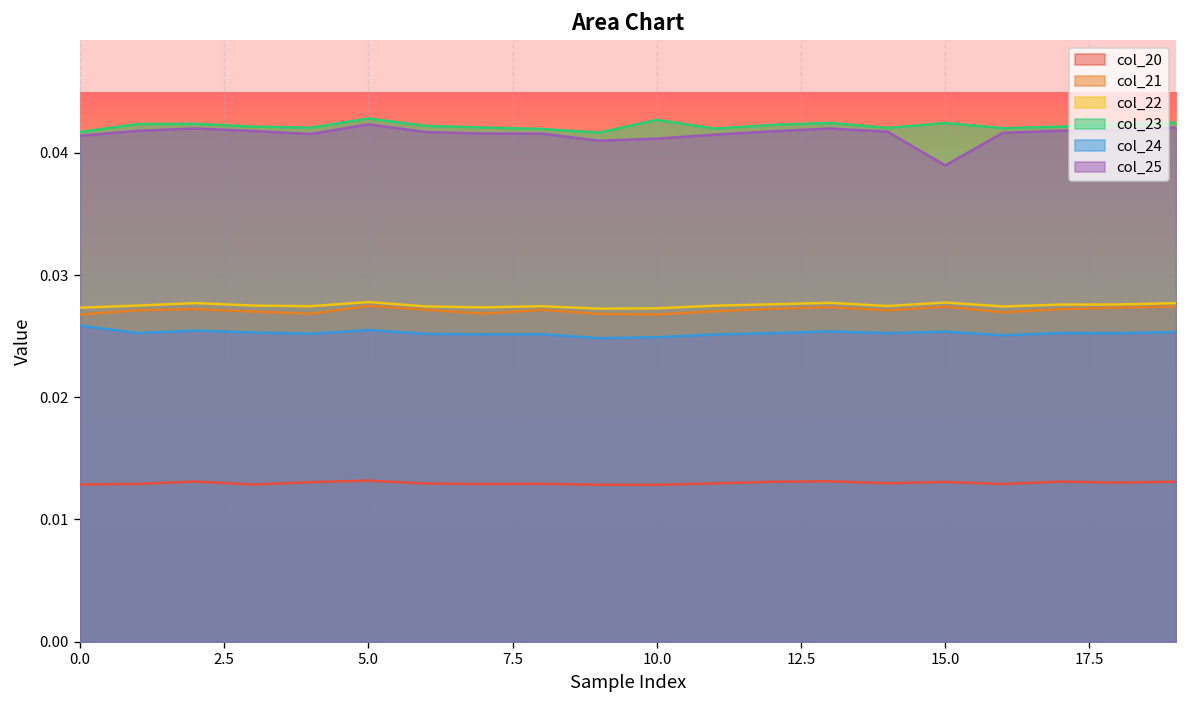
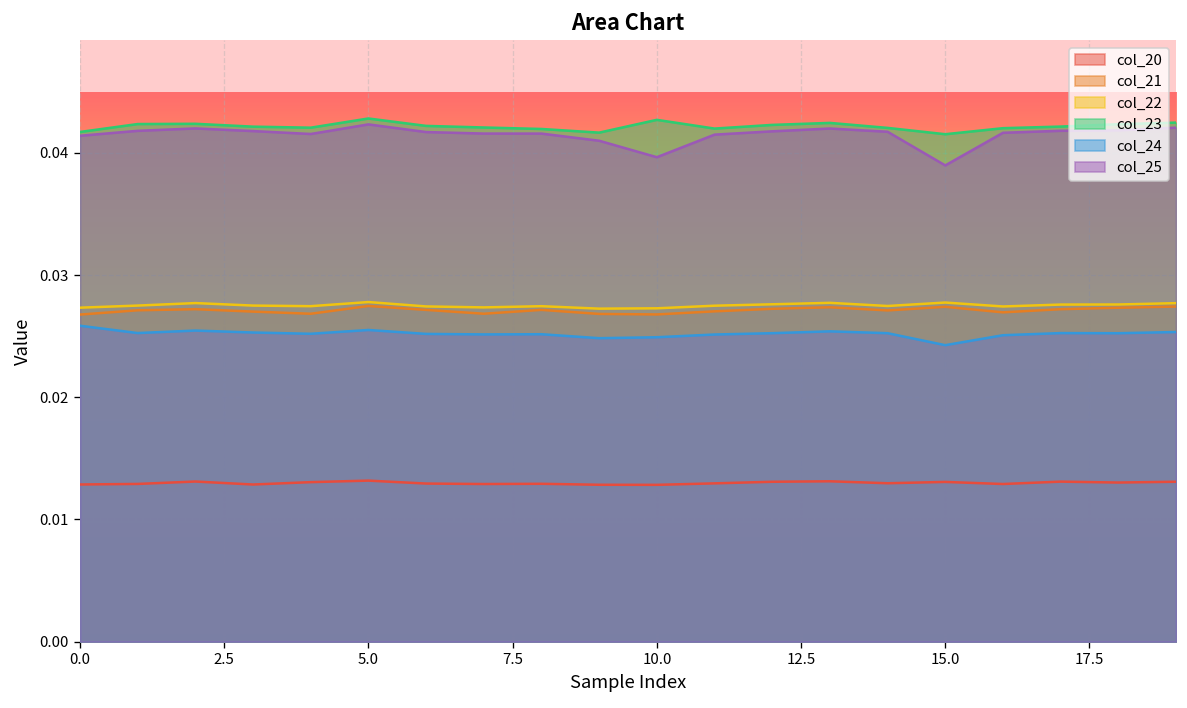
  {
    "col_23": {
      "0.0": 0.0417,
      "5.0": 0.0428,
      "10.0": 0.0427,
-     "15.0": 0.0424
+     "15.0": 0.0415
    },
    "col_24": {
      "0.0": 0.0259,
      "5.0": 0.0255,
      "10.0": 0.0249,
-     "15.0": 0.0254
+     "15.0": 0.0243
    },
    "col_25": {
      "0.0": 0.0414,
      "5.0": 0.0423,
-     "10.0": 0.0412,
+     "10.0": 0.0396,
      "15.0": 0.0390
    }
  }
